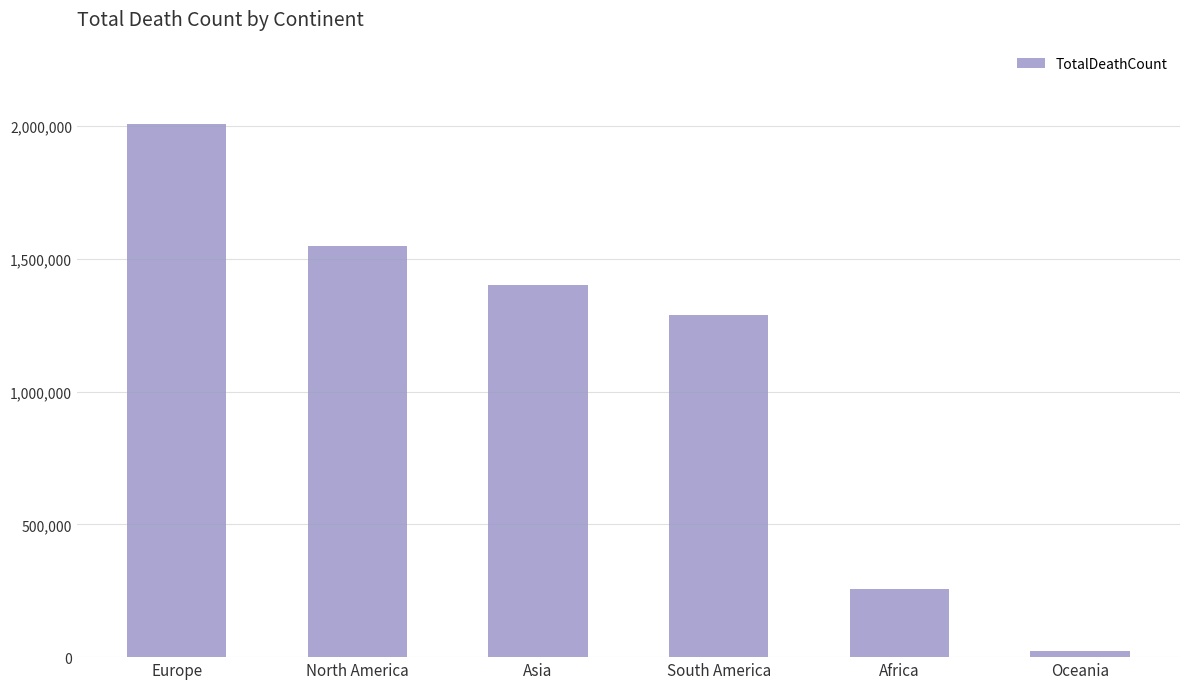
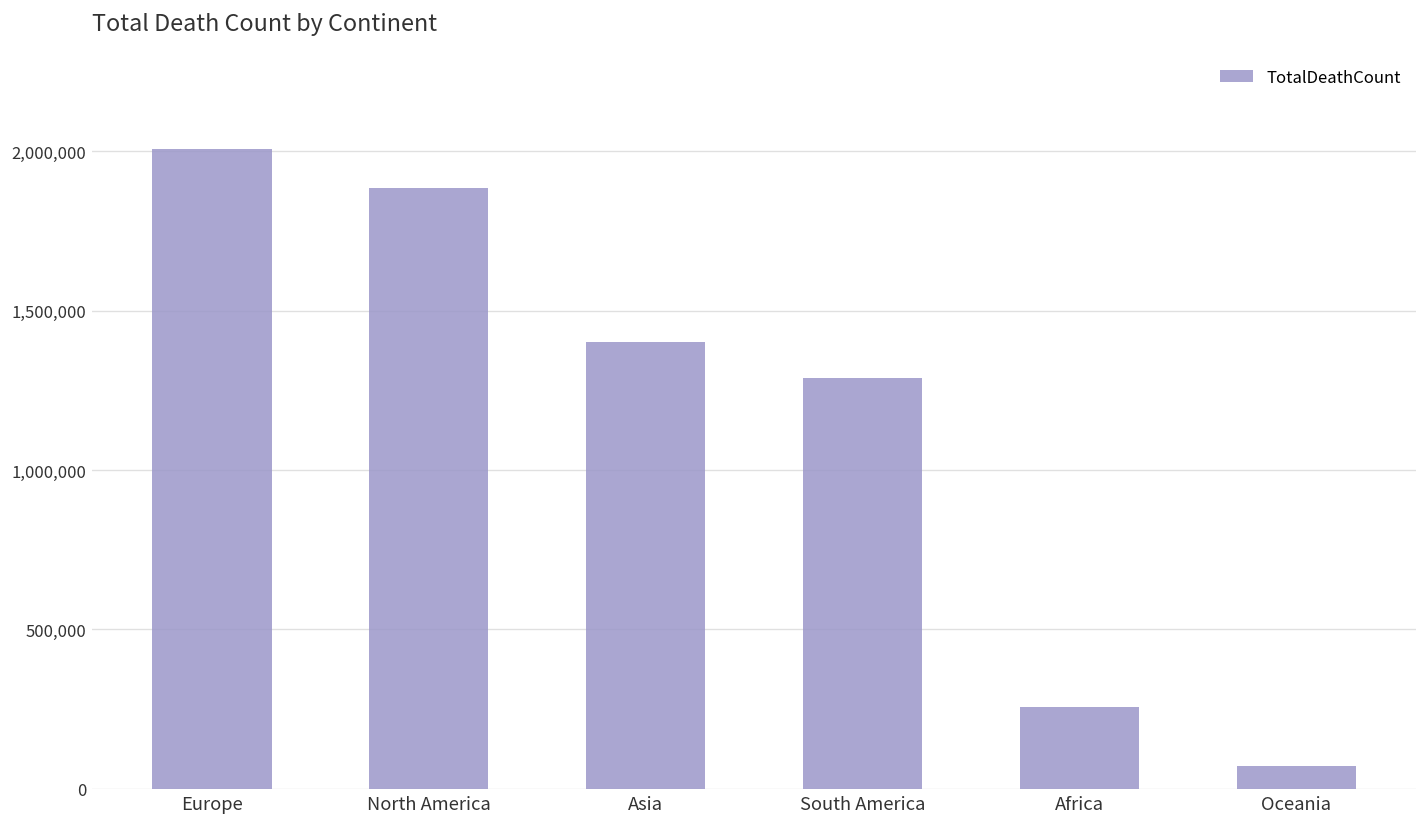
  {
    "Europe": "2,010,000",
-   "North America": "1,550,000",
+   "North America": "1,880,000",
    "Asia": "1,400,000",
    "South America": "1,290,000",
    "Africa": "260,000",
-   "Oceania": "20,000"
+   "Oceania": "70,000"
  }
